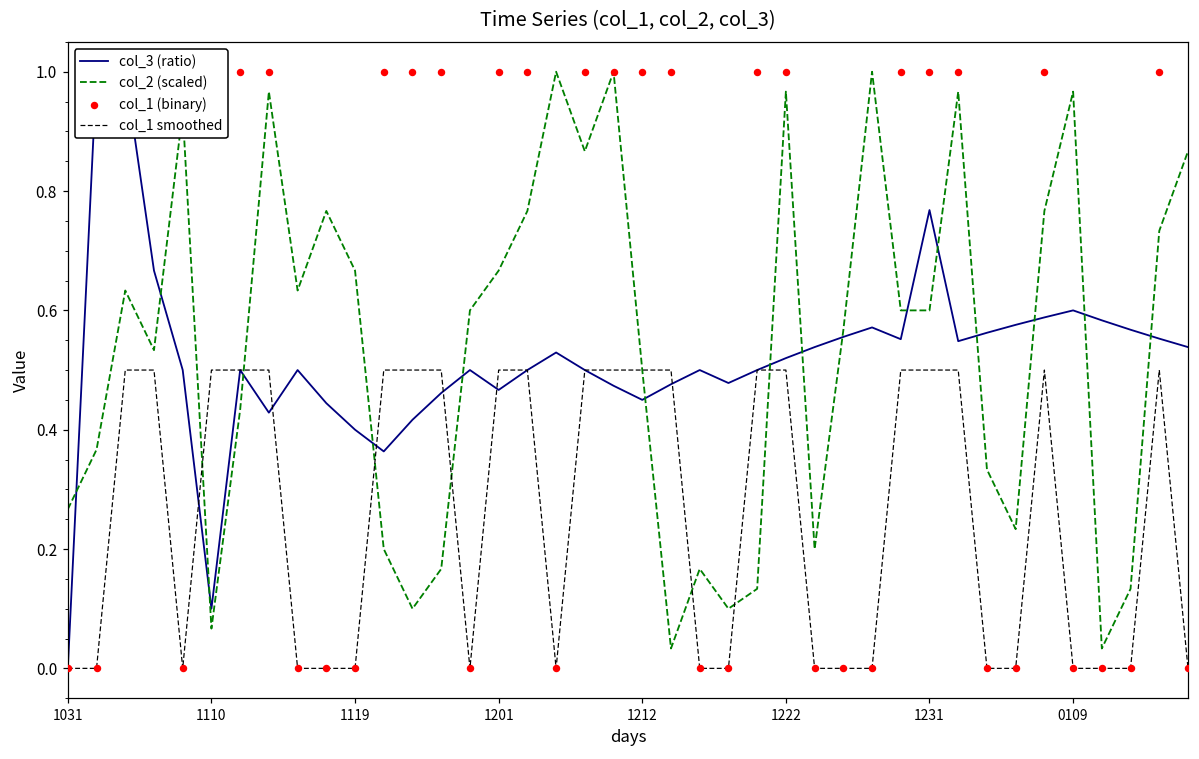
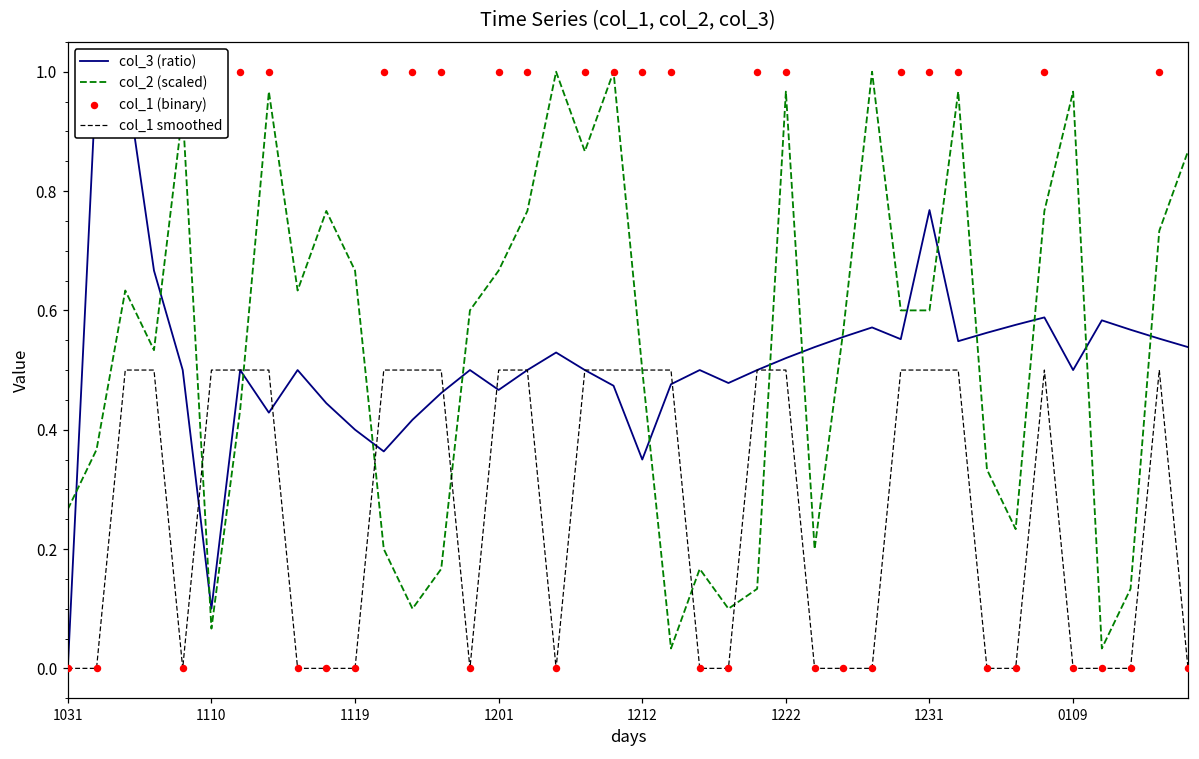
  {
    "col_3 (ratio)": {
      "1110": 0.10,
      "1119": 0.40,
      "1201": 0.47,
-     "1212": 0.45,
+     "1212": 0.35,
      "1222": 0.52,
      "1231": 0.77,
-     "0109": 0.6
+     "0109": 0.5
    },
    "col_2 (scaled)": {
      "1031": 0.27,
      "1110": 0.07,
      "1119": 0.67,
      "1201": 0.67,
      "1222": 0.97,
      "1231": 0.60,
      "0109": 0.97
    },
    "col_1 smoothed": {
      "1110": 0.50,
      "1201": 0.50,
      "1222": 0.50,
      "1231": 0.50
    }
  }
